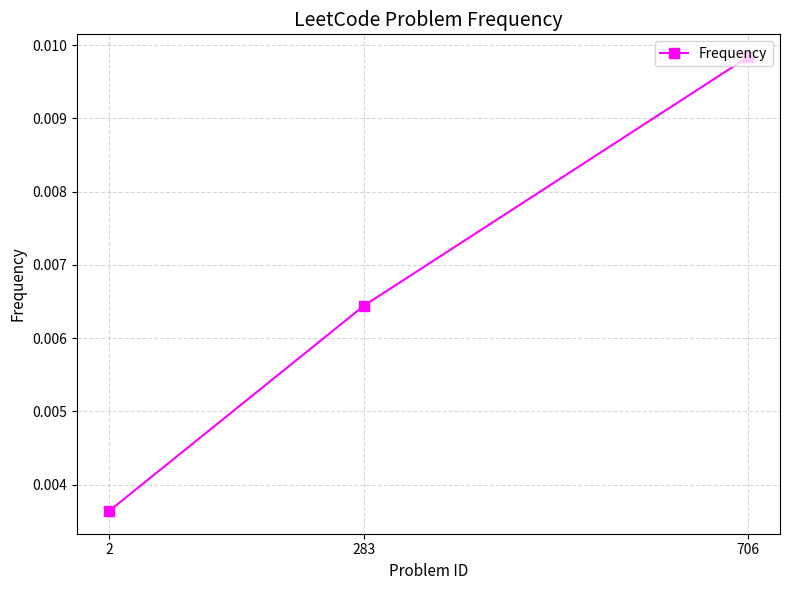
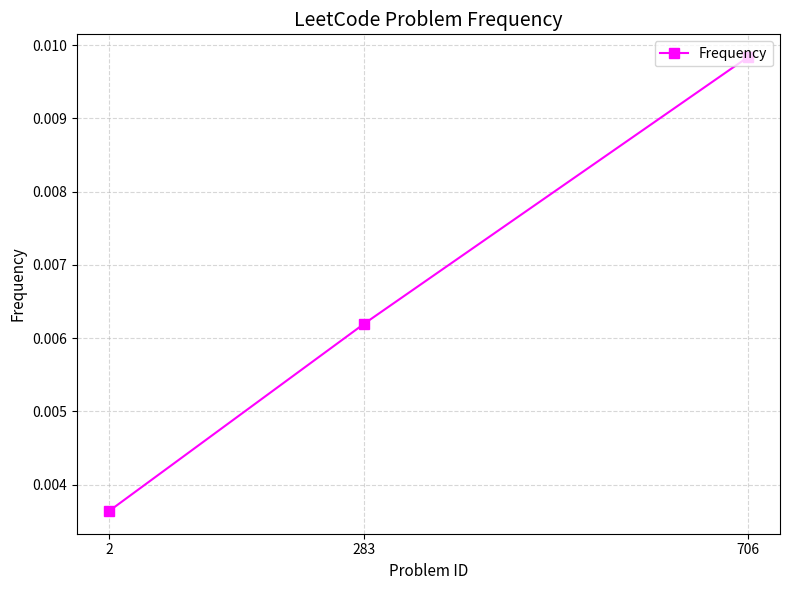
  {
    "2": 0.0036,
-   "283": 0.0064
+   "283": 0.0062
  }
